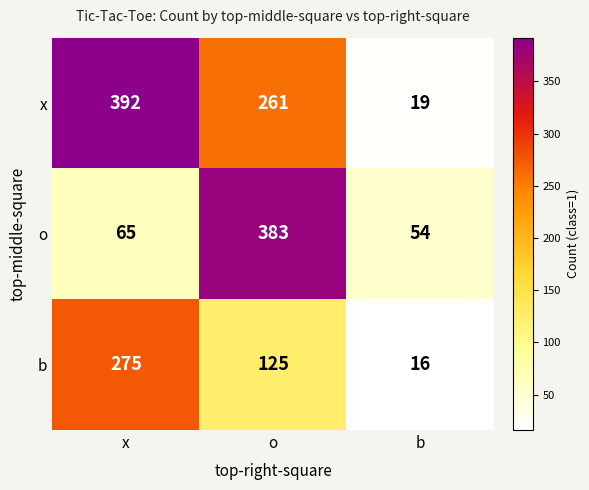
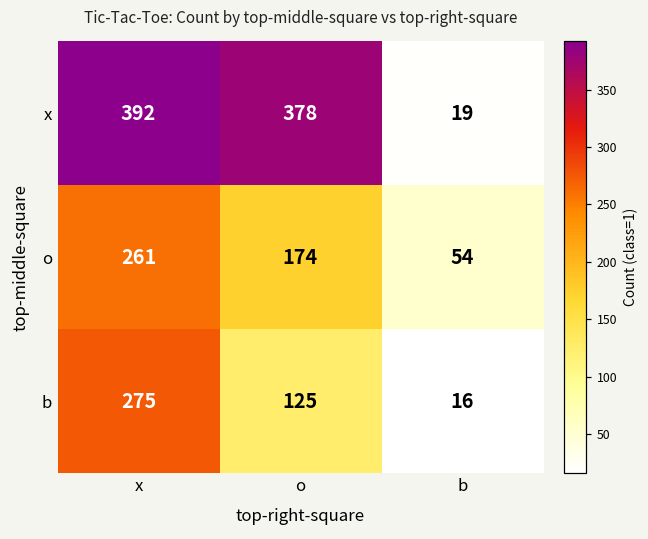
  {
    "x": {
      "x": 392,
-     "o": 261,
+     "o": 378,
      "b": 19
    },
    "o": {
-     "x": 65,
-     "o": 383,
+     "x": 261,
+     "o": 174,
      "b": 54
    },
    "b": {
      "x": 275,
      "o": 125,
      "b": 16
    }
  }
